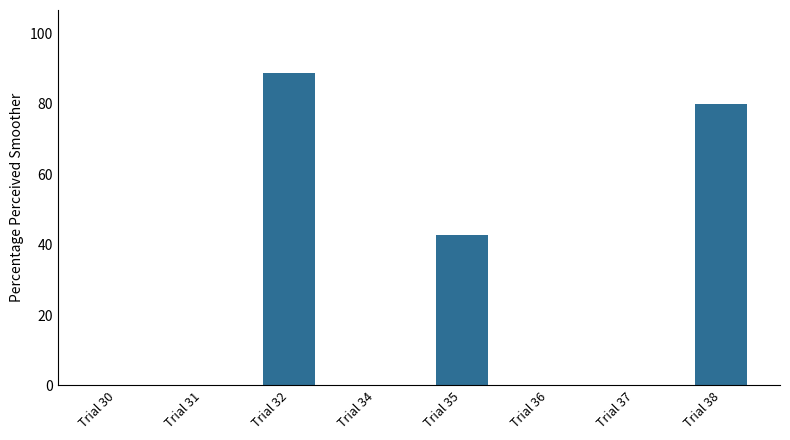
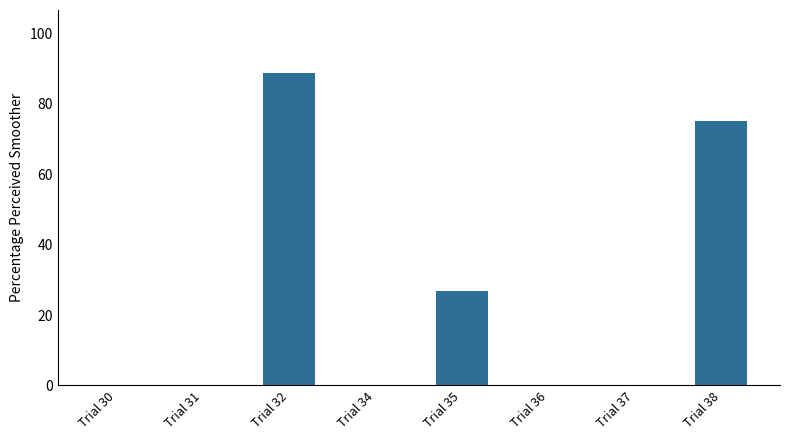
  {
    "Trial 30": 0,
    "Trial 31": 0,
    "Trial 32": 89,
    "Trial 34": 0,
-   "Trial 35": 43,
+   "Trial 35": 27,
    "Trial 36": 0,
    "Trial 37": 0,
-   "Trial 38": 80
+   "Trial 38": 75
  }
